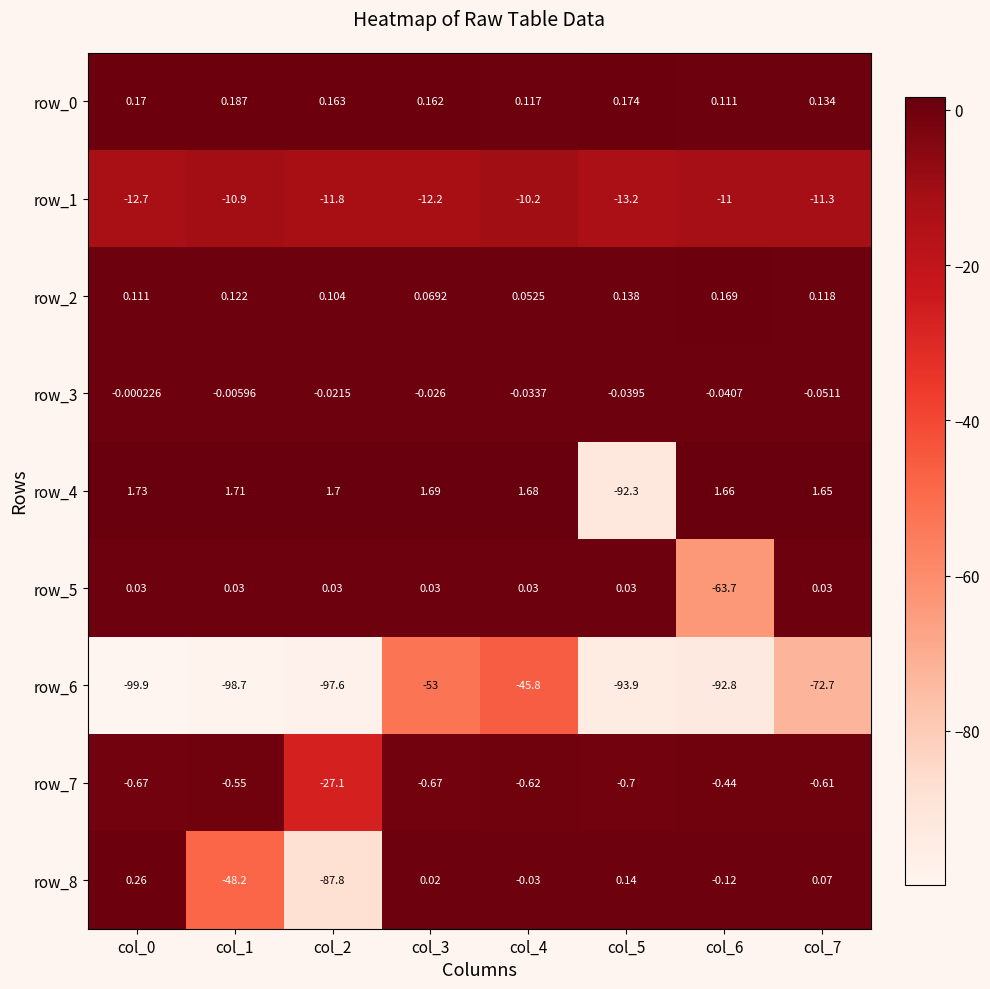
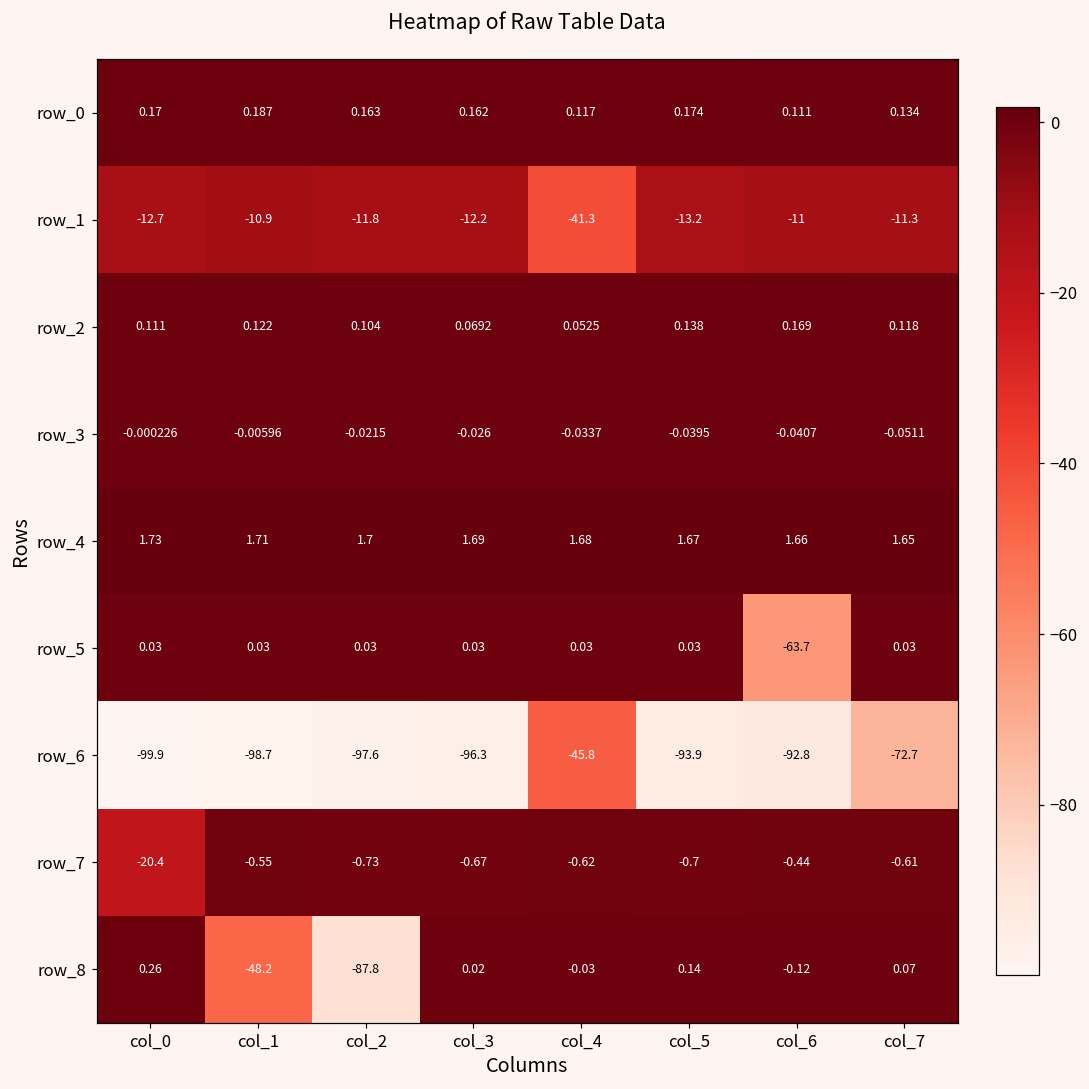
  {
    "row_0": {
      "col_0": 0.17,
      "col_1": 0.187,
      "col_2": 0.163,
      "col_3": 0.162,
      "col_4": 0.117,
      "col_5": 0.174,
      "col_6": 0.111,
      "col_7": 0.134
    },
    "row_1": {
      "col_0": -12.7,
      "col_1": -10.9,
      "col_2": -11.8,
      "col_3": -12.2,
-     "col_4": -10.2,
+     "col_4": -41.3,
      "col_5": -13.2,
      "col_6": -11,
      "col_7": -11.3
    },
    "row_2": {
      "col_0": 0.111,
      "col_1": 0.122,
      "col_2": 0.104,
      "col_3": 0.0692,
      "col_4": 0.0525,
      "col_5": 0.138,
      "col_6": 0.169,
      "col_7": 0.118
    },
    "row_3": {
      "col_0": -0.000226,
      "col_1": -0.00596,
      "col_2": -0.0215,
      "col_3": -0.026,
      "col_4": -0.0337,
      "col_5": -0.0395,
      "col_6": -0.0407,
      "col_7": -0.0511
    },
    "row_4": {
      "col_0": 1.73,
      "col_1": 1.71,
      "col_2": 1.7,
      "col_3": 1.69,
      "col_4": 1.68,
-     "col_5": -92.3,
+     "col_5": 1.67,
      "col_6": 1.66,
      "col_7": 1.65
    },
    "row_5": {
      "col_0": 0.03,
      "col_1": 0.03,
      "col_2": 0.03,
      "col_3": 0.03,
      "col_4": 0.03,
      "col_5": 0.03,
      "col_6": -63.7,
      "col_7": 0.03
    },
    "row_6": {
      "col_0": -99.9,
      "col_1": -98.7,
      "col_2": -97.6,
-     "col_3": -53,
+     "col_3": -96.3,
      "col_4": -45.8,
      "col_5": -93.9,
      "col_6": -92.8,
      "col_7": -72.7
    },
    "row_7": {
-     "col_0": -0.67,
+     "col_0": -20.4,
      "col_1": -0.55,
-     "col_2": -27.1,
+     "col_2": -0.73,
      "col_3": -0.67,
      "col_4": -0.62,
      "col_5": -0.7,
      "col_6": -0.44,
      "col_7": -0.61
    },
    "row_8": {
      "col_0": 0.26,
      "col_1": -48.2,
      "col_2": -87.8,
      "col_3": 0.02,
      "col_4": -0.03,
      "col_5": 0.14,
      "col_6": -0.12,
      "col_7": 0.07
    }
  }
